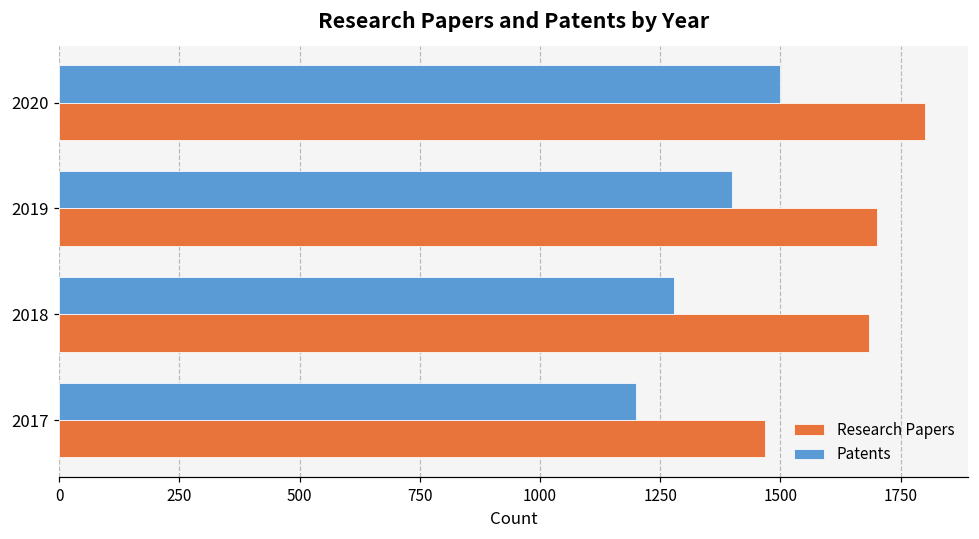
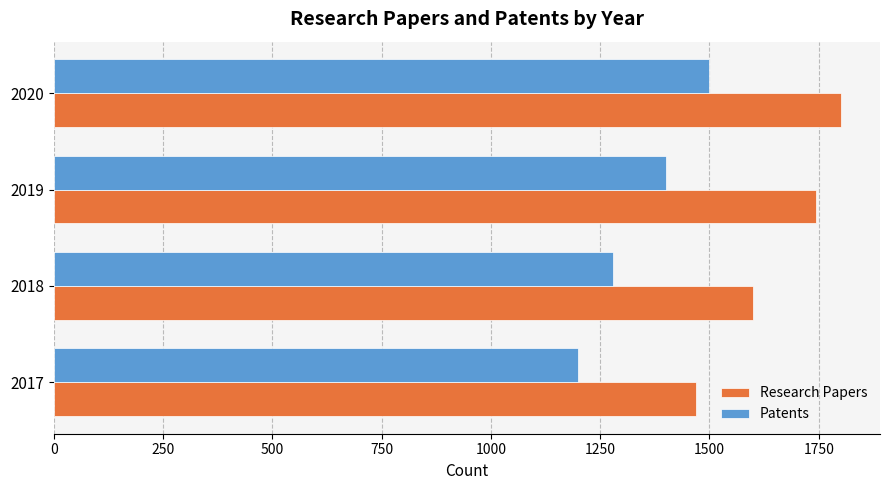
  {
    "Research Papers": {
      "2020": 1800,
-     "2019": 1700,
-     "2018": 1690,
+     "2019": 1740,
+     "2018": 1600,
      "2017": 1470
    },
    "Patents": {
      "2020": 1500,
      "2019": 1400,
      "2018": 1280,
      "2017": 1200
    }
  }
